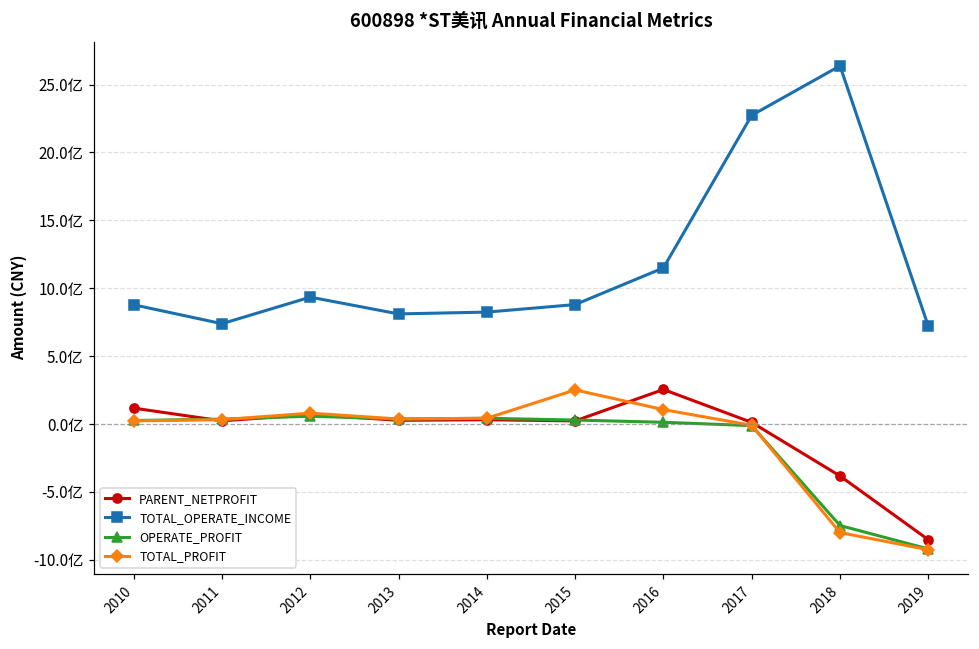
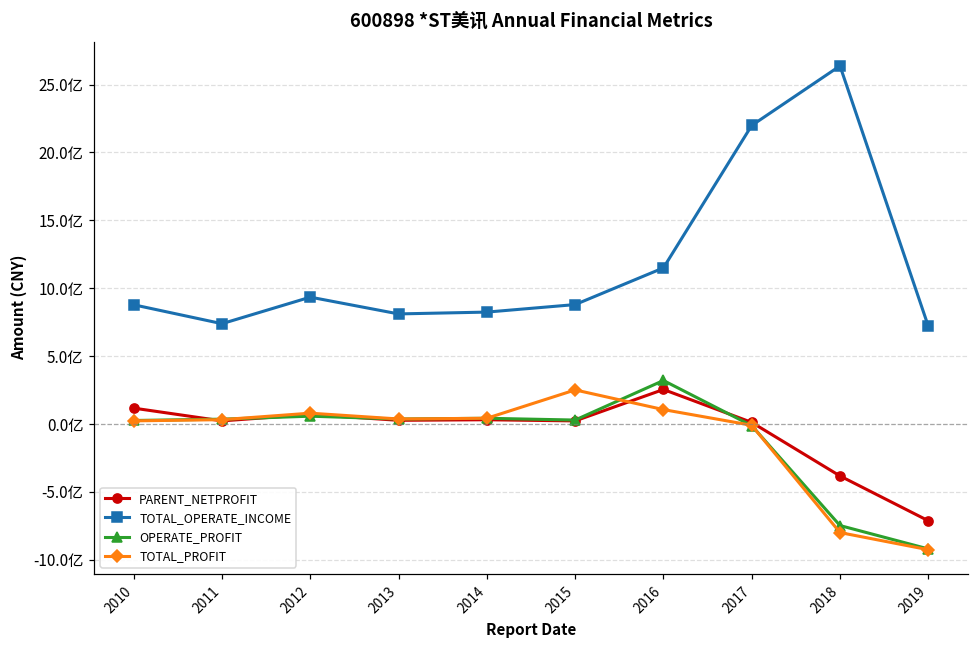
  {
    "PARENT_NETPROFIT": {
      "2010": "1.2亿",
      "2016": "2.5亿",
      "2017": "0.1亿",
      "2018": "-3.8亿",
-     "2019": "-8.5亿"
+     "2019": "-7.1亿"
    },
    "TOTAL_OPERATE_INCOME": {
      "2010": "8.8亿",
      "2011": "7.4亿",
      "2012": "9.3亿",
      "2013": "8.1亿",
      "2014": "8.2亿",
      "2015": "8.8亿",
      "2016": "11.5亿",
-     "2017": "22.7亿",
+     "2017": "22.0亿",
      "2018": "26.4亿",
      "2019": "7.2亿"
    },
    "OPERATE_PROFIT": {
-     "2016": "0.1亿",
+     "2016": "3.2亿",
      "2018": "-7.5亿"
    },
    "TOTAL_PROFIT": {
      "2015": "2.5亿",
      "2016": "1.1亿",
      "2018": "-8.0亿"
    }
  }
